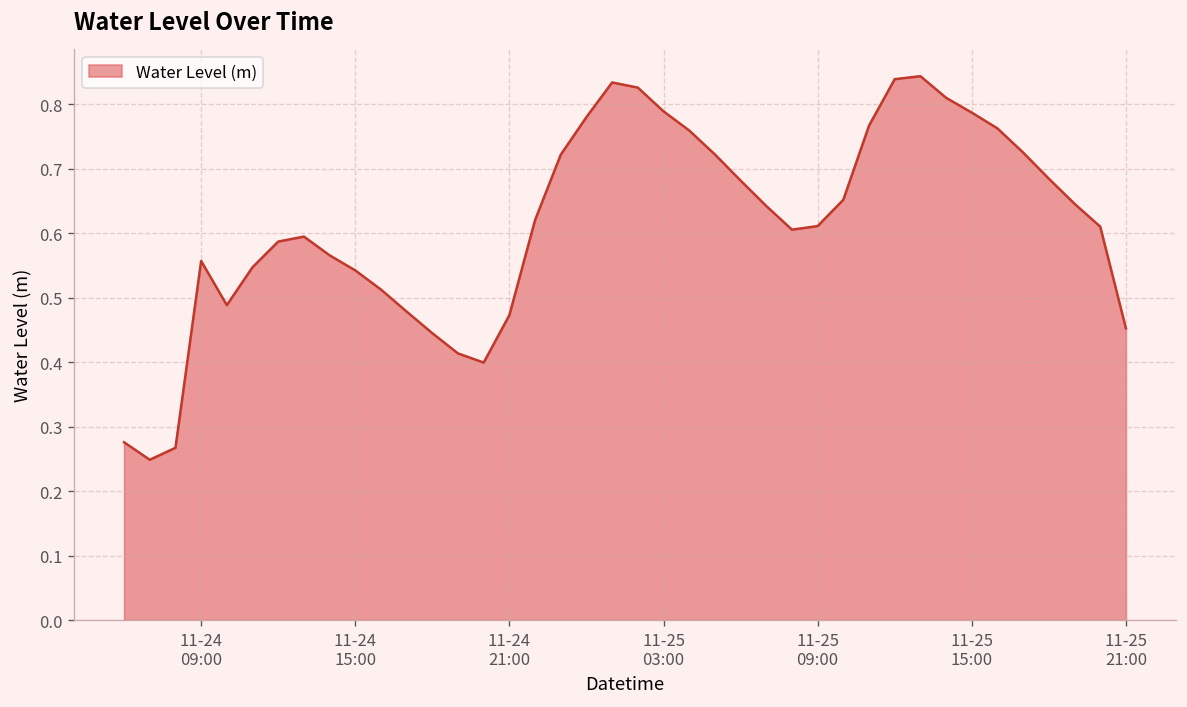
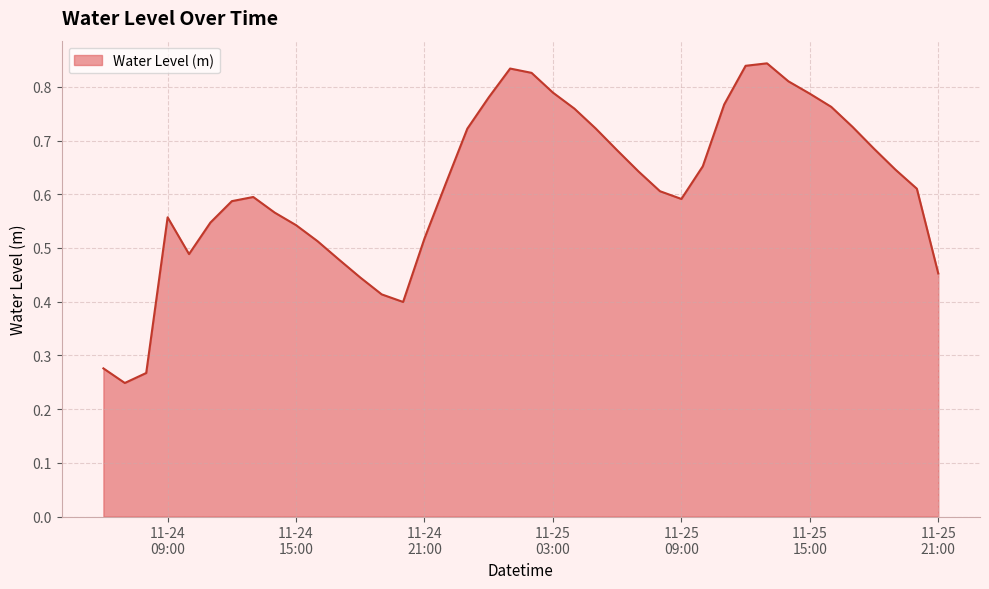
  {
    "11-24 09:00": 0.56,
    "11-24 15:00": 0.54,
-   "11-24 21:00": 0.47,
+   "11-24 21:00": 0.52,
    "11-25 03:00": 0.79,
-   "11-25 09:00": 0.61,
+   "11-25 09:00": 0.59,
    "11-25 15:00": 0.79,
    "11-25 21:00": 0.45
  }
